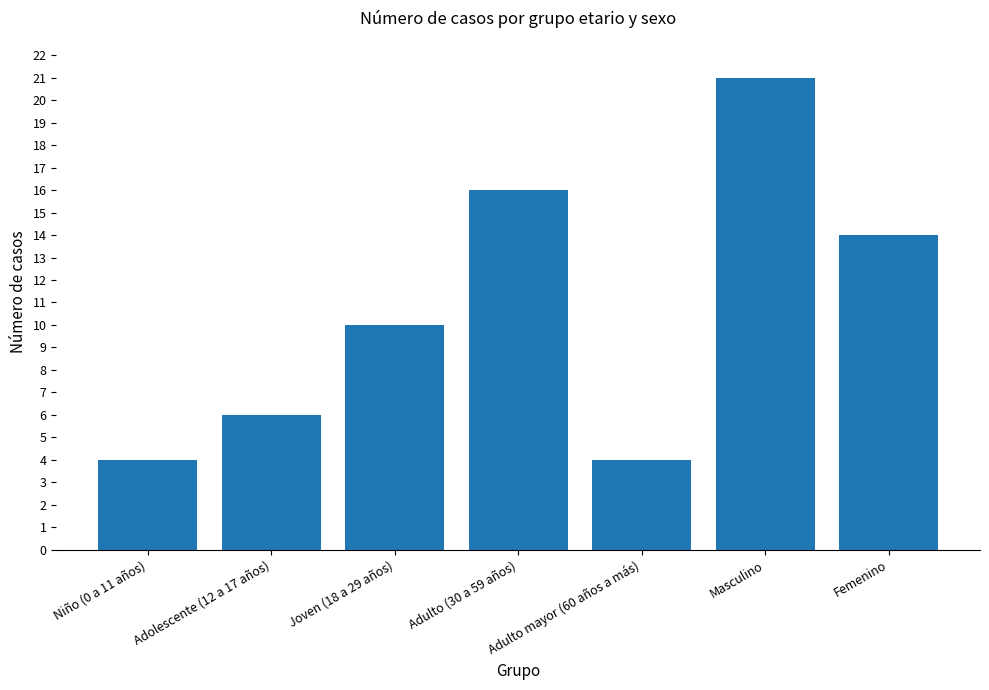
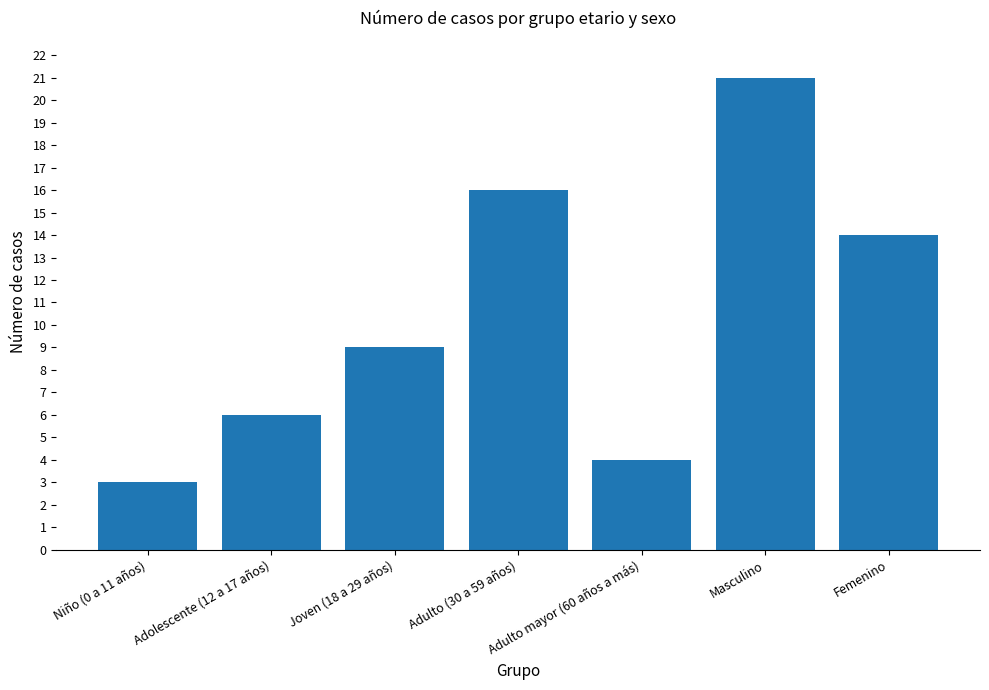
  {
-   "Niño (0 a 11 años)": 4,
+   "Niño (0 a 11 años)": 3,
    "Adolescente (12 a 17 años)": 6,
-   "Joven (18 a 29 años)": 10,
+   "Joven (18 a 29 años)": 9,
    "Adulto (30 a 59 años)": 16,
    "Adulto mayor (60 años a más)": 4,
    "Masculino": 21,
    "Femenino": 14
  }
